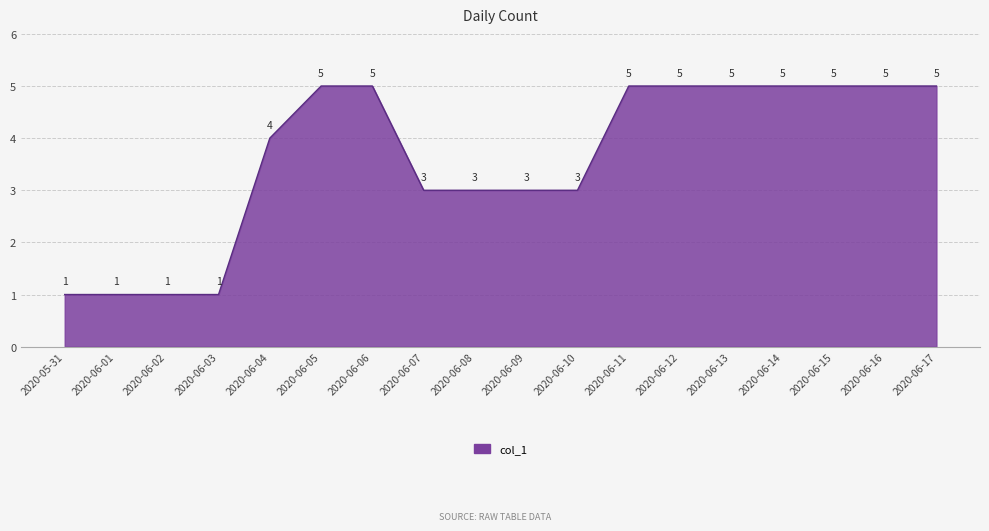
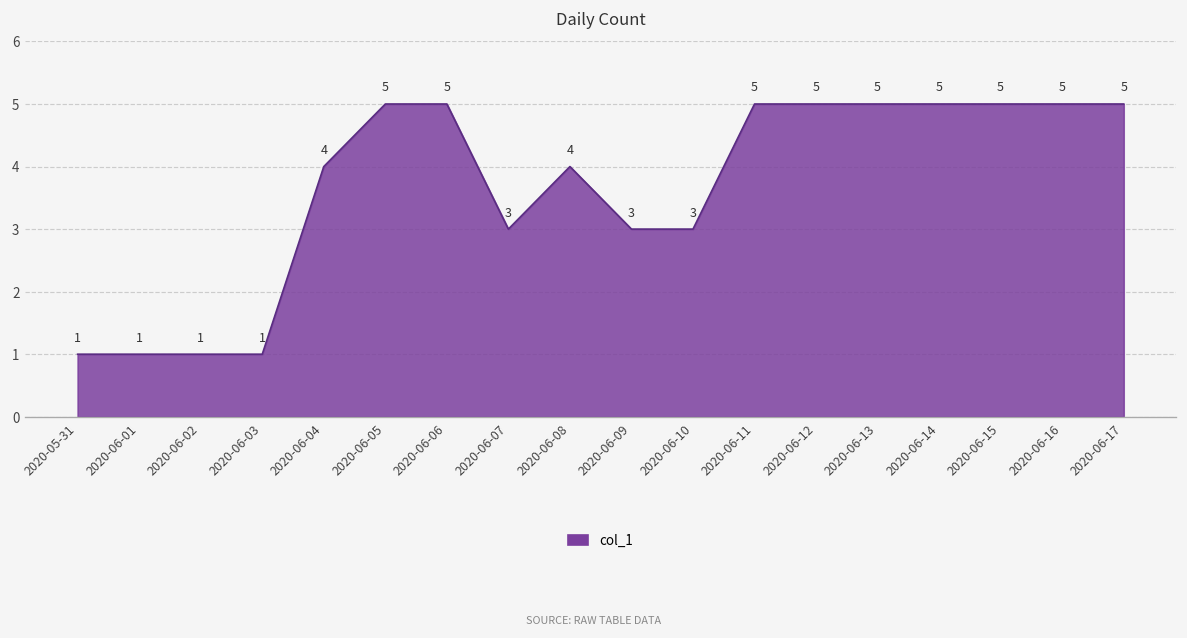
  {
    "2020-05-31": 1,
    "2020-06-01": 1,
    "2020-06-02": 1,
    "2020-06-03": 1,
    "2020-06-04": 4,
    "2020-06-05": 5,
    "2020-06-06": 5,
    "2020-06-07": 3,
-   "2020-06-08": 3,
+   "2020-06-08": 4,
    "2020-06-09": 3,
    "2020-06-10": 3,
    "2020-06-11": 5,
    "2020-06-12": 5,
    "2020-06-13": 5,
    "2020-06-14": 5,
    "2020-06-15": 5,
    "2020-06-16": 5,
    "2020-06-17": 5
  }
